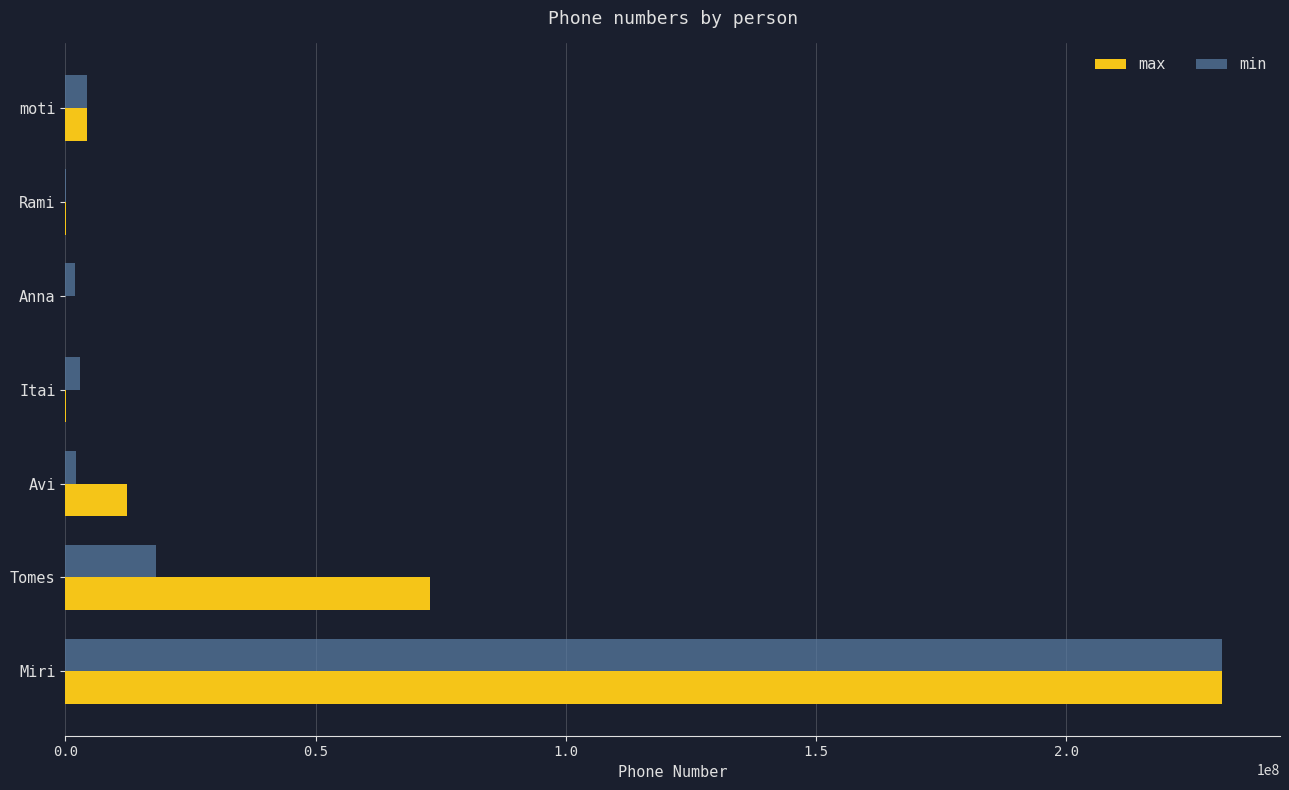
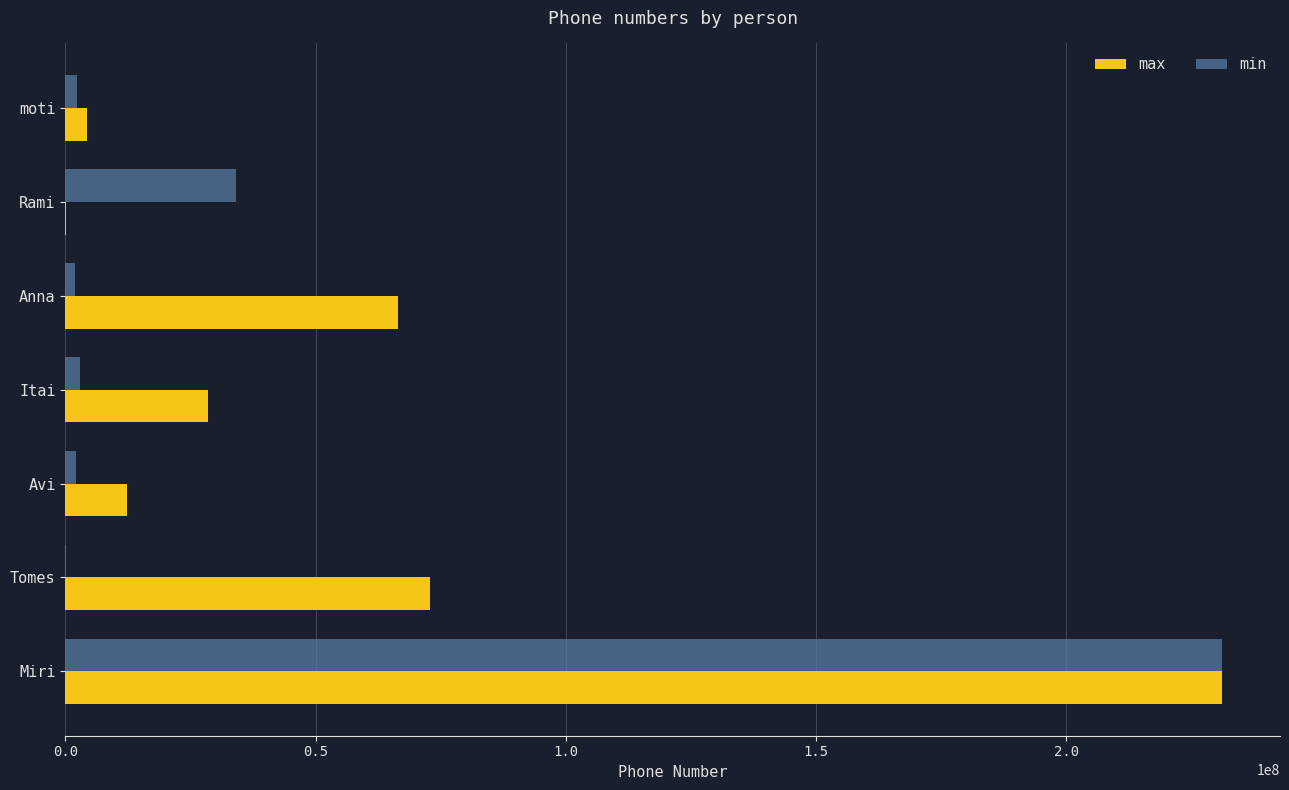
  {
    "max": {
      "moti": 4000000,
-     "Anna": 0,
-     "Itai": 0,
+     "Anna": 66000000,
+     "Itai": 29000000,
      "Avi": 12000000,
      "Tomes": 73000000,
      "Miri": 231000000
    },
    "min": {
-     "moti": 4000000,
-     "Rami": 0,
+     "moti": 2000000,
+     "Rami": 34000000,
      "Anna": 2000000,
      "Itai": 3000000,
      "Avi": 2000000,
-     "Tomes": 18000000,
+     "Tomes": 0,
      "Miri": 231000000
    }
  }
